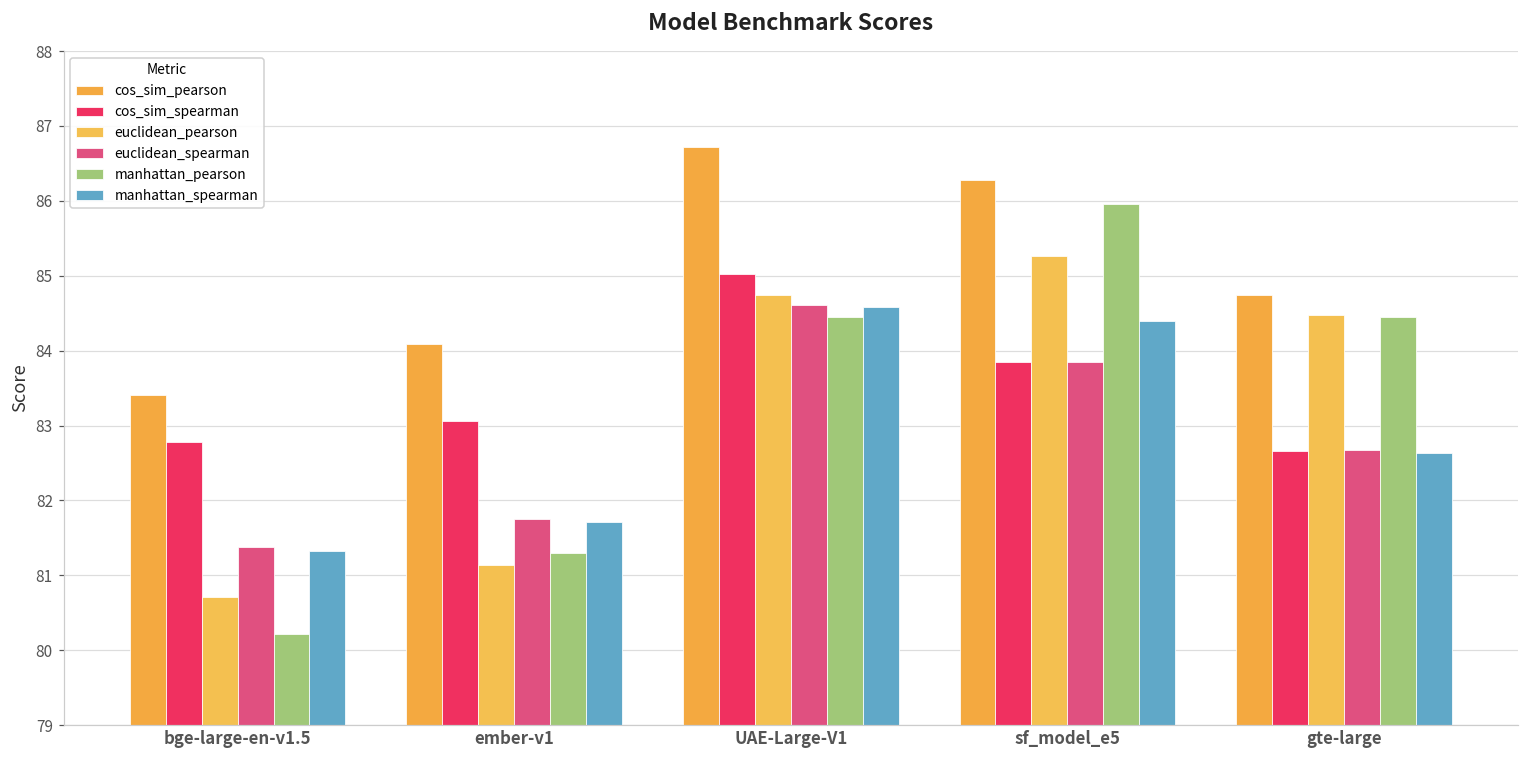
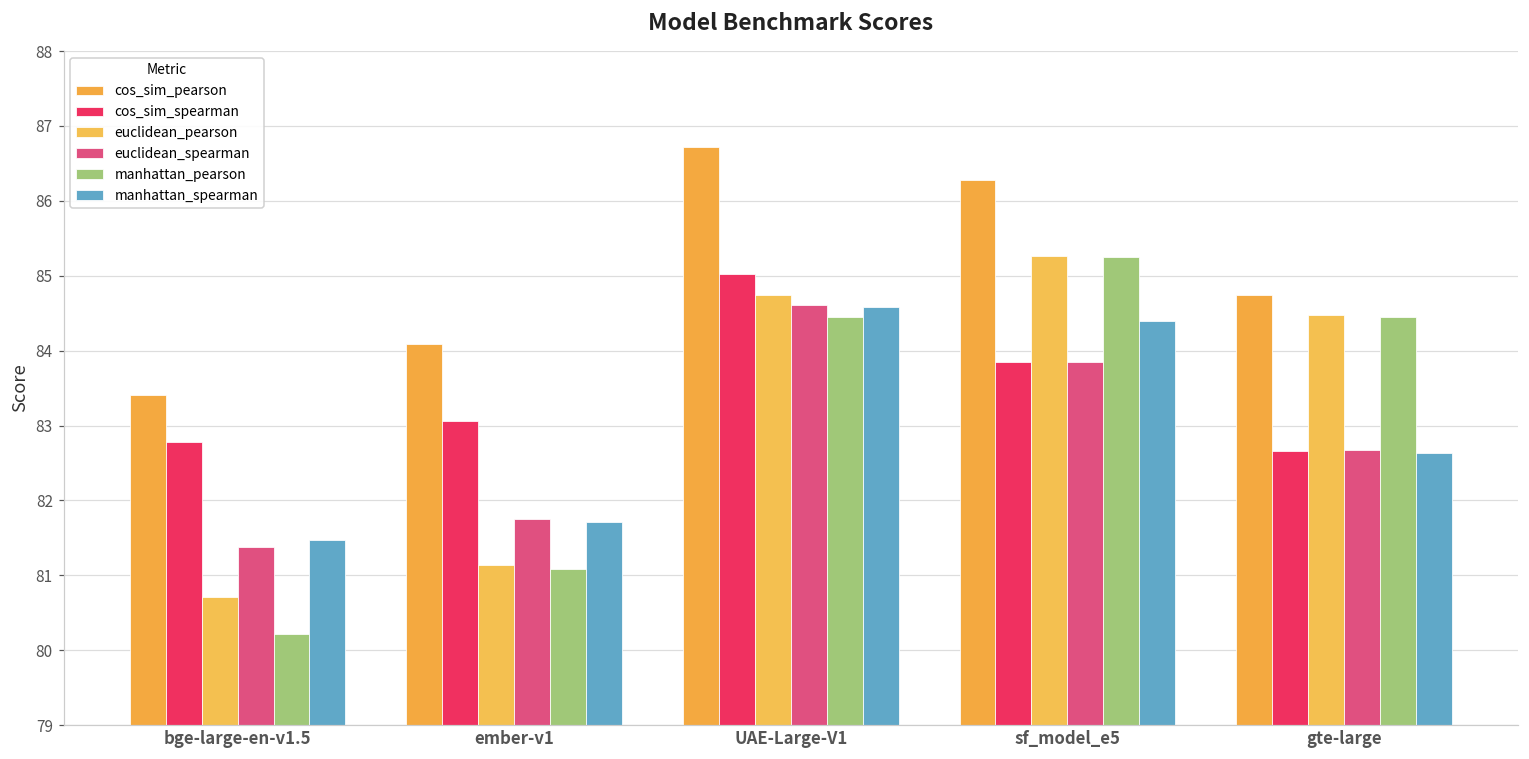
  {
    "manhattan_pearson": {
      "bge-large-en-v1.5": 80.2,
-     "ember-v1": 81.3,
+     "ember-v1": 81.1,
      "UAE-Large-V1": 84.4,
-     "sf_model_e5": 86.0,
+     "sf_model_e5": 85.2,
      "gte-large": 84.5
    },
    "manhattan_spearman": {
-     "bge-large-en-v1.5": 81.3,
+     "bge-large-en-v1.5": 81.5,
      "ember-v1": 81.7,
      "UAE-Large-V1": 84.6,
      "sf_model_e5": 84.4,
      "gte-large": 82.6
    }
  }
